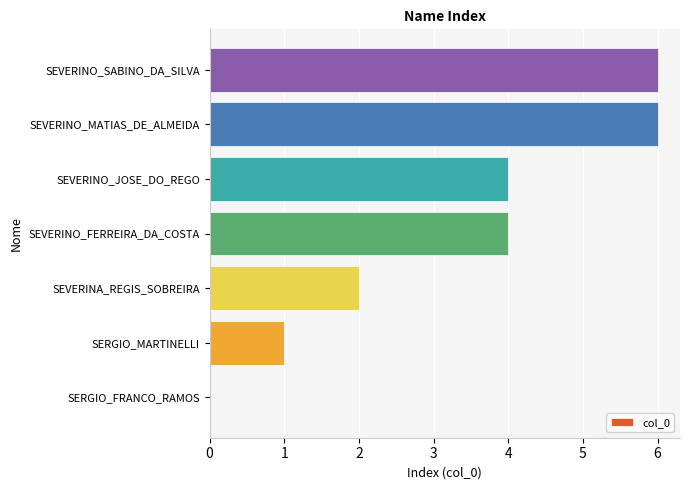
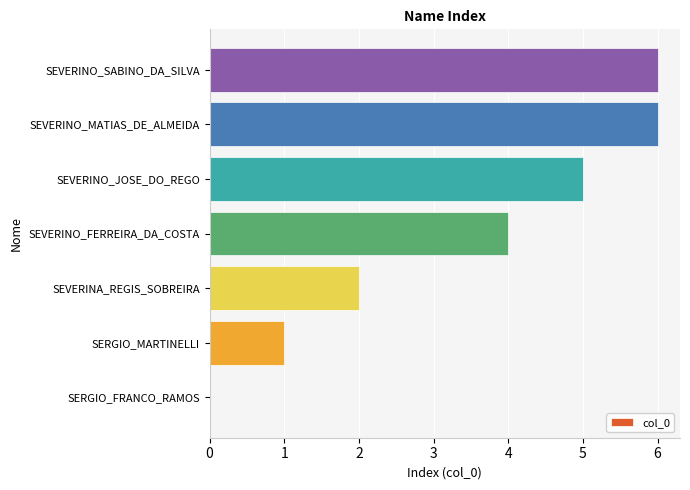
  {
    "SEVERINO_SABINO_DA_SILVA": 6,
    "SEVERINO_MATIAS_DE_ALMEIDA": 6,
-   "SEVERINO_JOSE_DO_REGO": 4,
+   "SEVERINO_JOSE_DO_REGO": 5,
    "SEVERINO_FERREIRA_DA_COSTA": 4,
    "SEVERINA_REGIS_SOBREIRA": 2,
    "SERGIO_MARTINELLI": 1,
    "SERGIO_FRANCO_RAMOS": 0
  }
